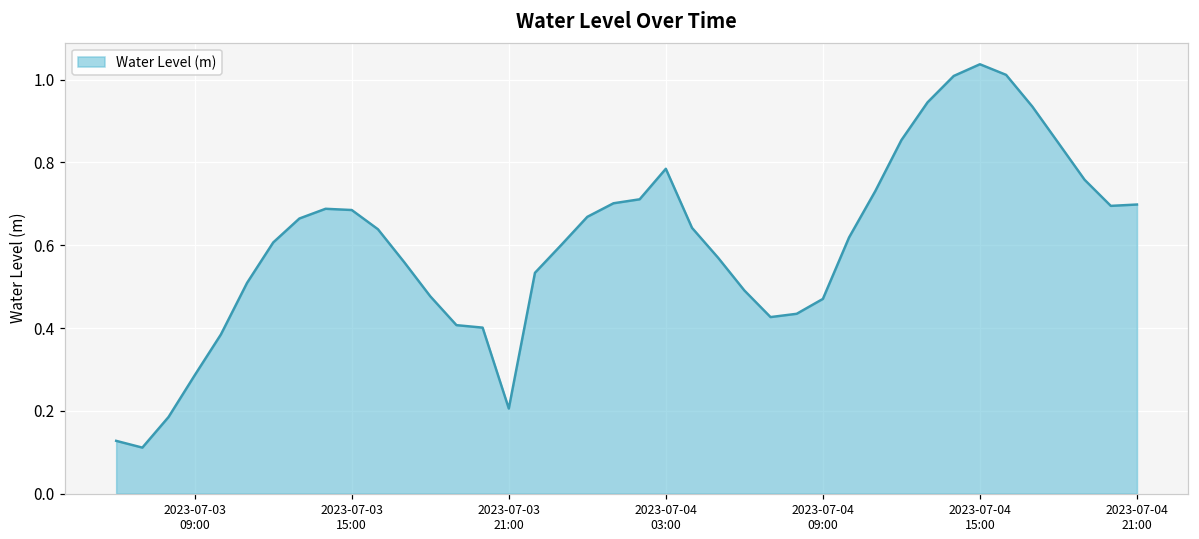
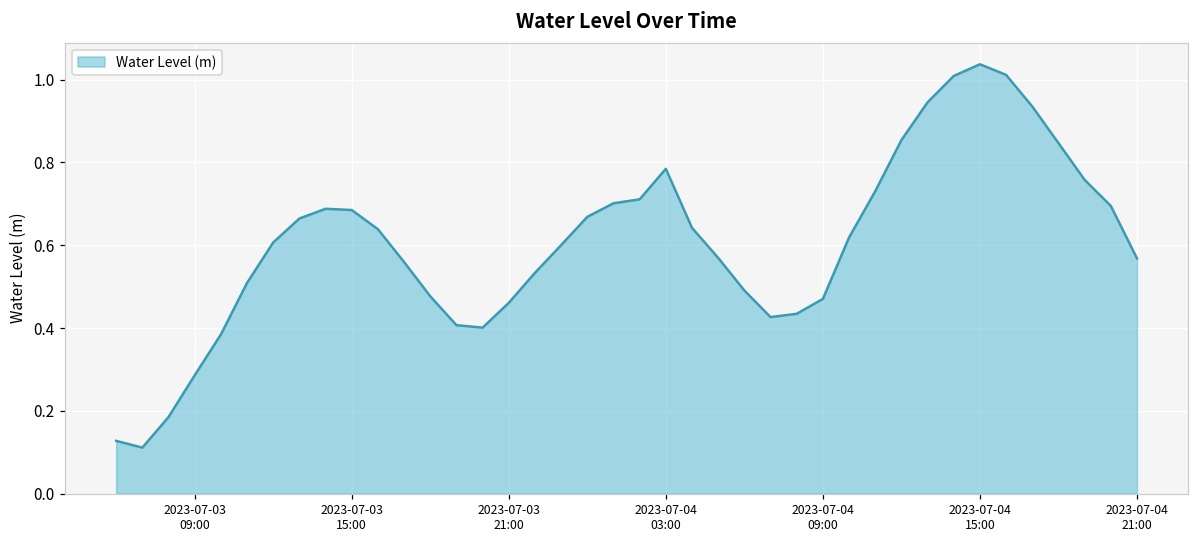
  {
    "2023-07-03 09:00": 0.29,
    "2023-07-03 15:00": 0.69,
-   "2023-07-03 21:00": 0.21,
+   "2023-07-03 21:00": 0.46,
    "2023-07-04 03:00": 0.78,
    "2023-07-04 09:00": 0.47,
    "2023-07-04 15:00": 1.04,
-   "2023-07-04 21:00": 0.70
+   "2023-07-04 21:00": 0.57
  }
